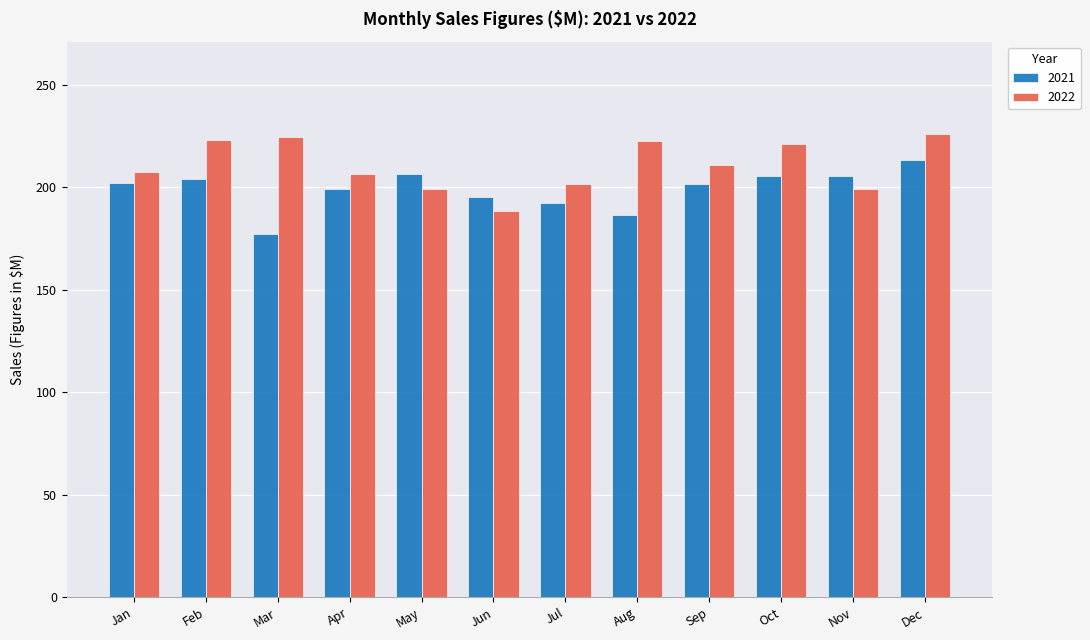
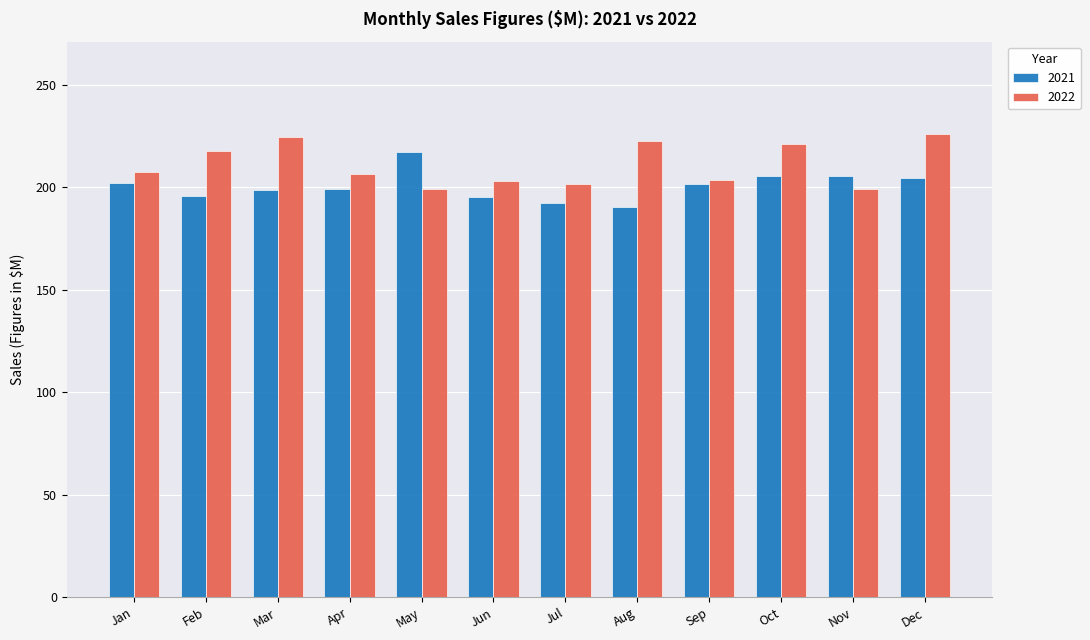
  {
    "2021": {
      "Jan": 202,
-     "Feb": 204,
-     "Mar": 177,
+     "Feb": 196,
+     "Mar": 199,
      "Apr": 199,
-     "May": 206,
+     "May": 217,
      "Jun": 195,
      "Jul": 192,
-     "Aug": 186,
+     "Aug": 190,
      "Sep": 202,
      "Oct": 206,
      "Nov": 205,
-     "Dec": 213
+     "Dec": 204
    },
    "2022": {
      "Jan": 207,
-     "Feb": 223,
+     "Feb": 218,
      "Mar": 225,
      "Apr": 206,
      "May": 199,
-     "Jun": 189,
+     "Jun": 203,
      "Jul": 202,
      "Aug": 223,
-     "Sep": 211,
+     "Sep": 203,
      "Oct": 221,
      "Nov": 199,
      "Dec": 226
    }
  }
